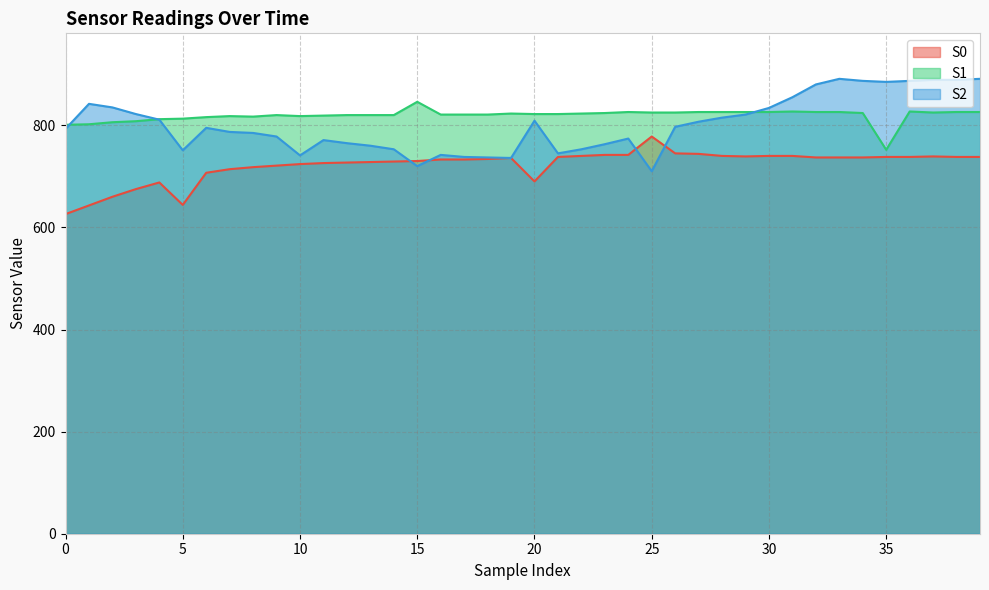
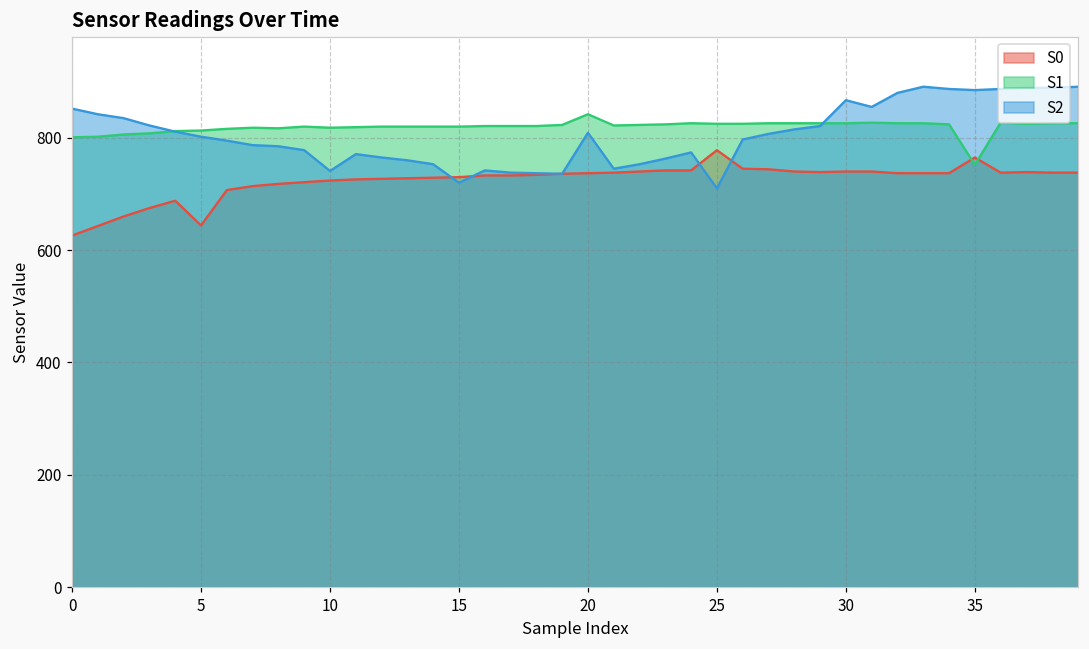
  {
    "S0": {
      "0": 630,
      "5": 640,
      "10": 720,
      "15": 730,
-     "20": 690,
+     "20": 740,
      "25": 780,
      "30": 740,
-     "35": 740
+     "35": 770
    },
    "S1": {
      "0": 800,
      "5": 810,
      "10": 820,
-     "15": 850,
-     "20": 820,
+     "15": 820,
+     "20": 840,
      "25": 830,
      "30": 830,
      "35": 750
    },
    "S2": {
-     "0": 790,
-     "5": 750,
+     "0": 850,
+     "5": 800,
      "10": 740,
      "15": 720,
      "20": 810,
      "25": 710,
-     "30": 830,
+     "30": 870,
      "35": 890
    }
  }
